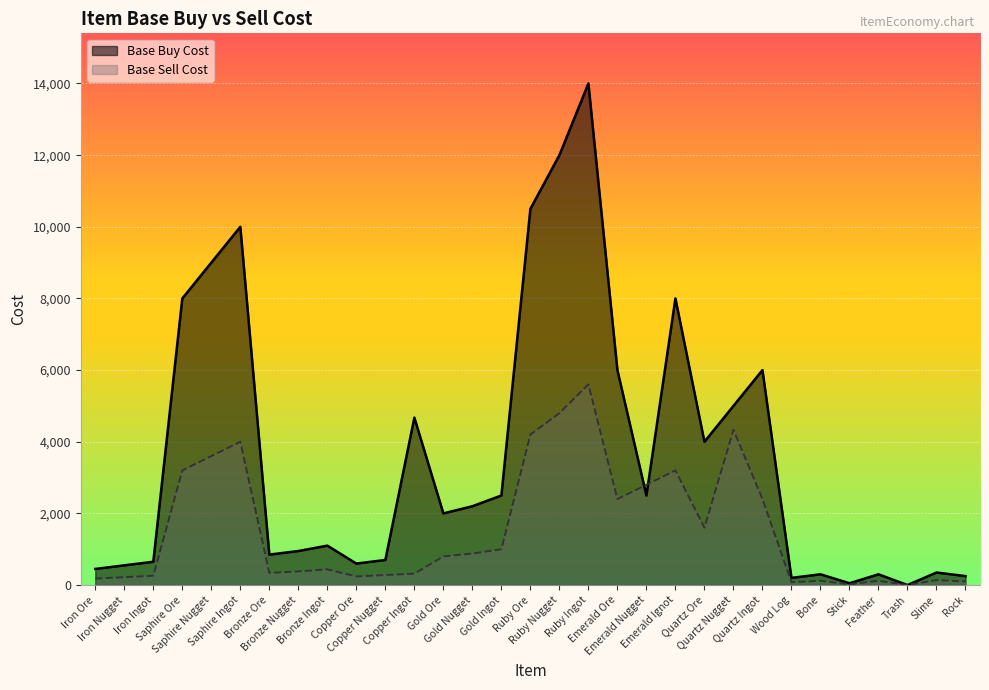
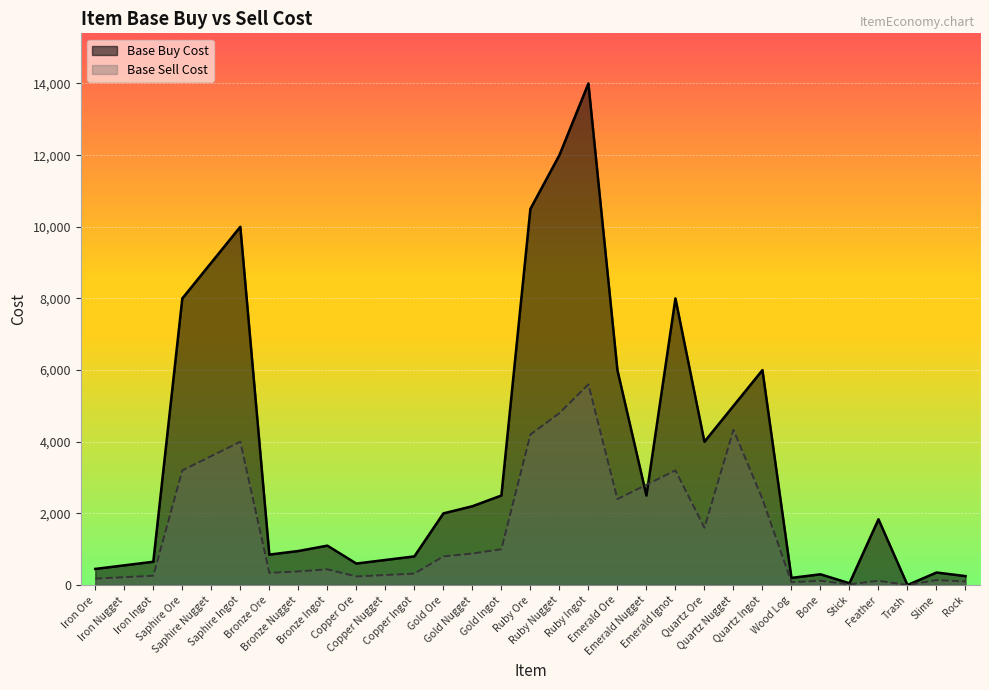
  {
    "Base Buy Cost": {
      "Iron Ore": "500",
      "Iron Nugget": "600",
      "Iron Ingot": "700",
      "Saphire Ore": "8,000",
      "Saphire Nugget": "9,000",
      "Saphire Ingot": "10,000",
      "Bronze Ore": "900",
      "Bronze Nugget": "1,000",
      "Bronze Ingot": "1,100",
      "Copper Ore": "600",
      "Copper Nugget": "700",
-     "Copper Ingot": "4,700",
+     "Copper Ingot": "800",
      "Gold Ore": "2,000",
      "Gold Nugget": "2,200",
      "Gold Ingot": "2,500",
      "Ruby Ore": "10,500",
      "Ruby Nugget": "12,000",
      "Ruby Ingot": "14,000",
      "Emerald Ore": "6,000",
      "Emerald Nugget": "2,500",
      "Emerald Ignot": "8,000",
      "Quartz Ore": "4,000",
      "Quartz Nugget": "5,000",
      "Quartz Ingot": "6,000",
      "Wood Log": "200",
      "Bone": "300",
-     "Feather": "300",
+     "Feather": "1,800",
      "Slime": "400",
      "Rock": "300"
    },
    "Base Sell Cost": {
      "Iron Ore": "200",
      "Iron Nugget": "200",
      "Iron Ingot": "300",
      "Saphire Ore": "3,200",
      "Saphire Nugget": "3,600",
      "Saphire Ingot": "4,000",
      "Bronze Ore": "300",
      "Bronze Nugget": "400",
      "Bronze Ingot": "400",
      "Copper Ore": "200",
      "Copper Nugget": "300",
      "Copper Ingot": "300",
      "Gold Ore": "800",
      "Gold Nugget": "900",
      "Gold Ingot": "1,000",
      "Ruby Ore": "4,200",
      "Ruby Nugget": "4,800",
      "Ruby Ingot": "5,600",
      "Emerald Ore": "2,400",
      "Emerald Nugget": "2,800",
      "Emerald Ignot": "3,200",
      "Quartz Ore": "1,600",
      "Quartz Nugget": "4,300",
      "Quartz Ingot": "2,400",
      "Wood Log": "100",
      "Bone": "100",
      "Feather": "100",
      "Slime": "100",
      "Rock": "100"
    }
  }
